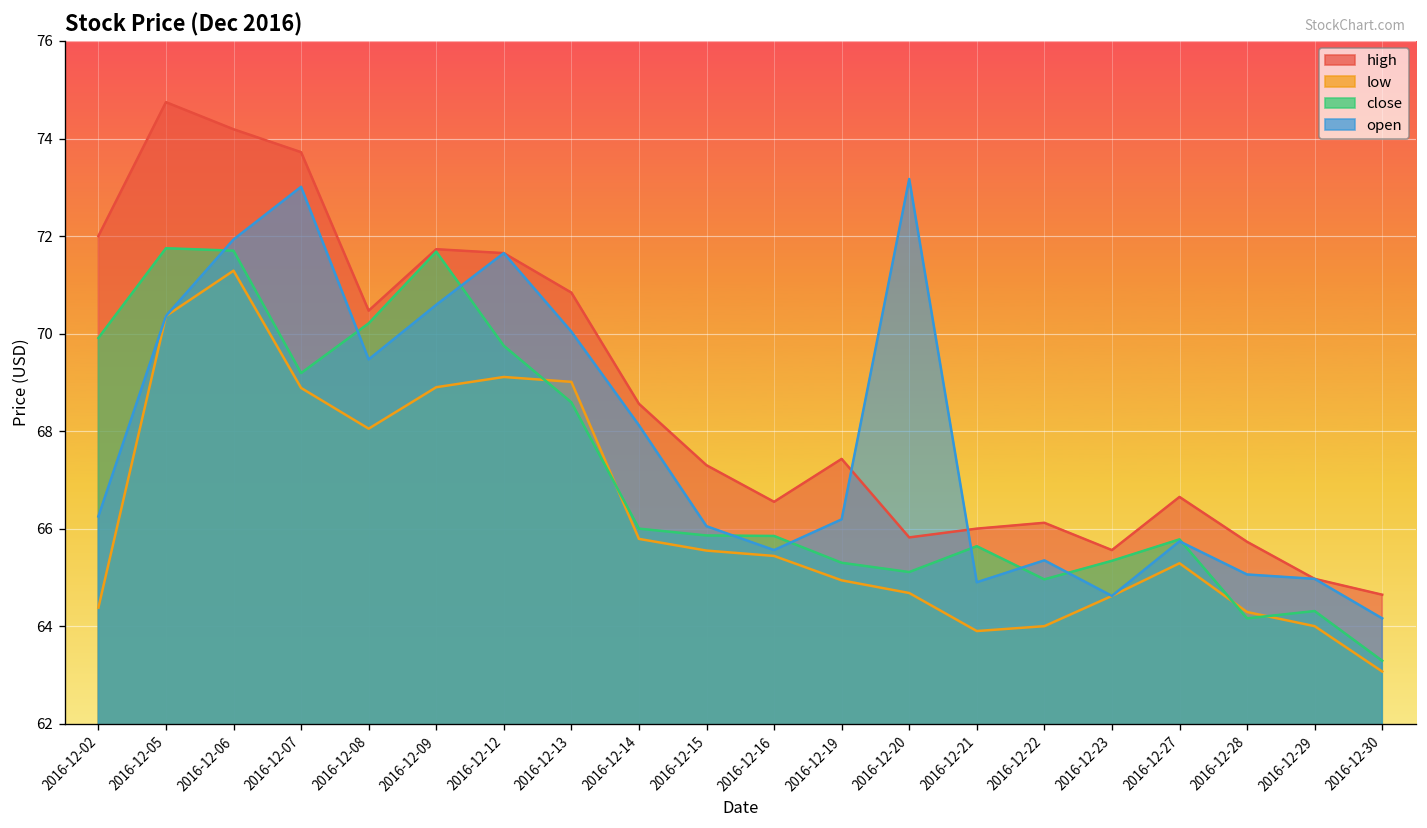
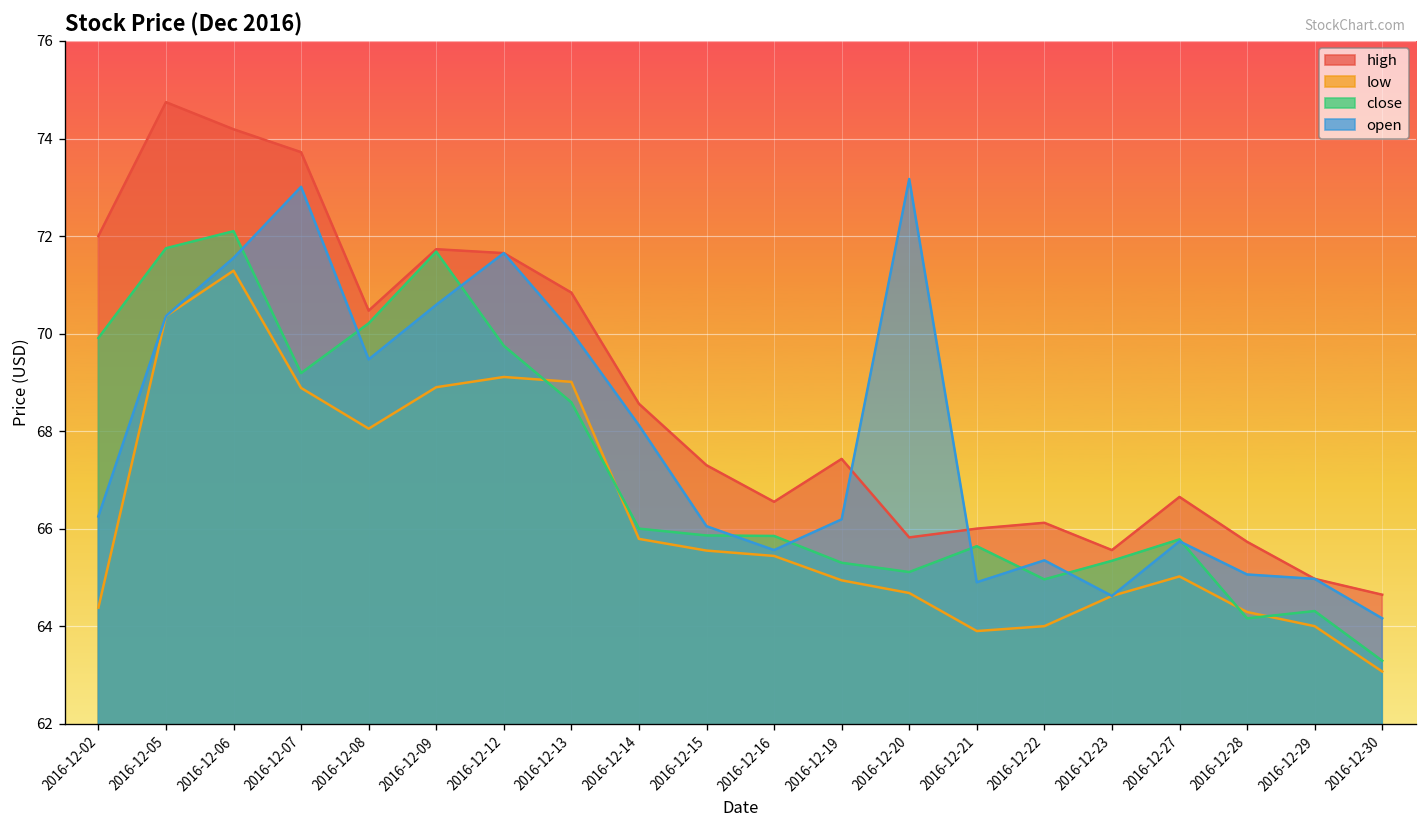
  {
    "high": {
      "2016-12-02": 72.0,
      "2016-12-05": 74.7,
      "2016-12-06": 74.2,
      "2016-12-07": 73.7,
      "2016-12-08": 70.5,
      "2016-12-13": 70.8,
      "2016-12-14": 68.6,
      "2016-12-15": 67.3,
      "2016-12-16": 66.6,
      "2016-12-19": 67.4,
      "2016-12-20": 65.8,
      "2016-12-21": 66.0,
      "2016-12-22": 66.1,
      "2016-12-23": 65.6,
      "2016-12-27": 66.7,
      "2016-12-28": 65.7,
      "2016-12-30": 64.6
    },
    "low": {
      "2016-12-02": 64.4,
      "2016-12-06": 71.3,
      "2016-12-07": 68.9,
      "2016-12-08": 68.1,
      "2016-12-09": 68.9,
      "2016-12-12": 69.1,
      "2016-12-13": 69.0,
      "2016-12-14": 65.8,
      "2016-12-15": 65.6,
      "2016-12-16": 65.4,
      "2016-12-19": 64.9,
      "2016-12-20": 64.7,
      "2016-12-21": 63.9,
      "2016-12-22": 64.0,
-     "2016-12-27": 65.3,
+     "2016-12-27": 65.0,
      "2016-12-28": 64.3,
      "2016-12-29": 64.0,
      "2016-12-30": 63.1
    },
    "close": {
      "2016-12-02": 69.9,
      "2016-12-05": 71.8,
-     "2016-12-06": 71.7,
+     "2016-12-06": 72.1,
      "2016-12-07": 69.2,
      "2016-12-08": 70.2,
      "2016-12-12": 69.8,
      "2016-12-13": 68.6,
      "2016-12-14": 66.0,
      "2016-12-15": 65.9,
      "2016-12-16": 65.9,
      "2016-12-19": 65.3,
      "2016-12-20": 65.1,
      "2016-12-21": 65.6,
      "2016-12-22": 65.0,
      "2016-12-23": 65.3,
      "2016-12-28": 64.2,
      "2016-12-29": 64.3,
      "2016-12-30": 63.3
    },
    "open": {
      "2016-12-02": 66.3,
-     "2016-12-06": 71.9,
+     "2016-12-06": 71.6,
      "2016-12-07": 73.0,
      "2016-12-08": 69.5,
      "2016-12-09": 70.6,
      "2016-12-13": 70.0,
      "2016-12-14": 68.1,
      "2016-12-15": 66.1,
      "2016-12-16": 65.6,
      "2016-12-19": 66.2,
      "2016-12-20": 73.2,
      "2016-12-21": 64.9,
      "2016-12-22": 65.4,
      "2016-12-28": 65.1,
      "2016-12-30": 64.2
    }
  }
